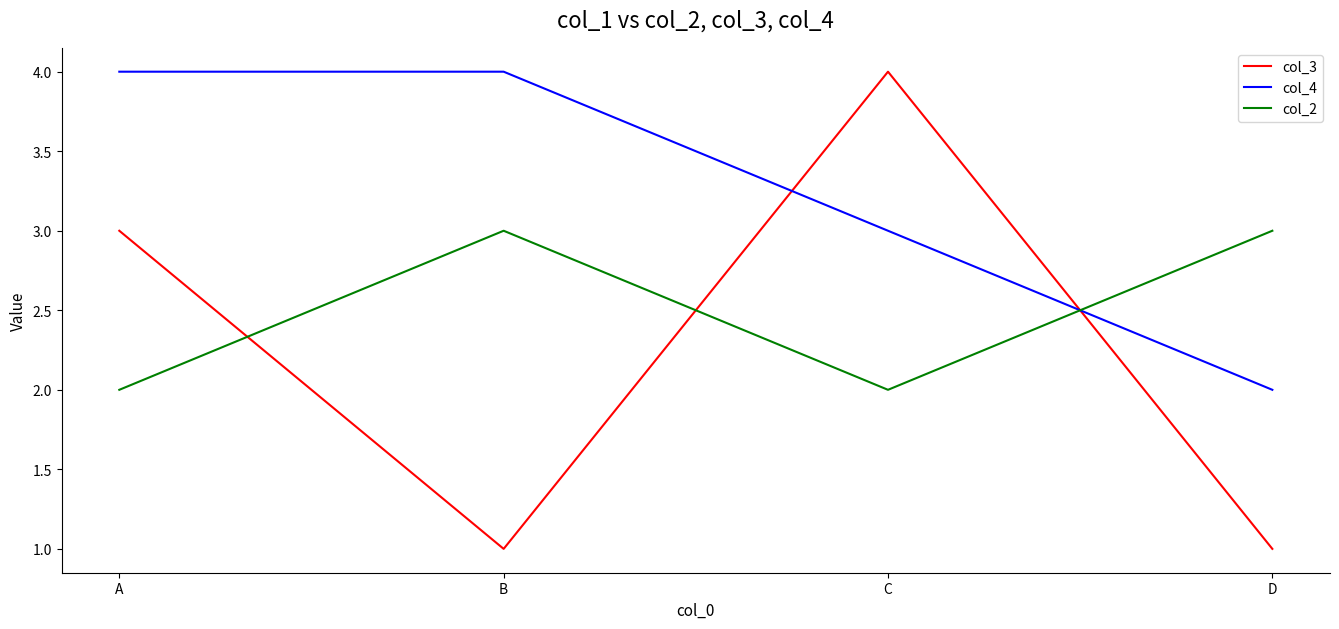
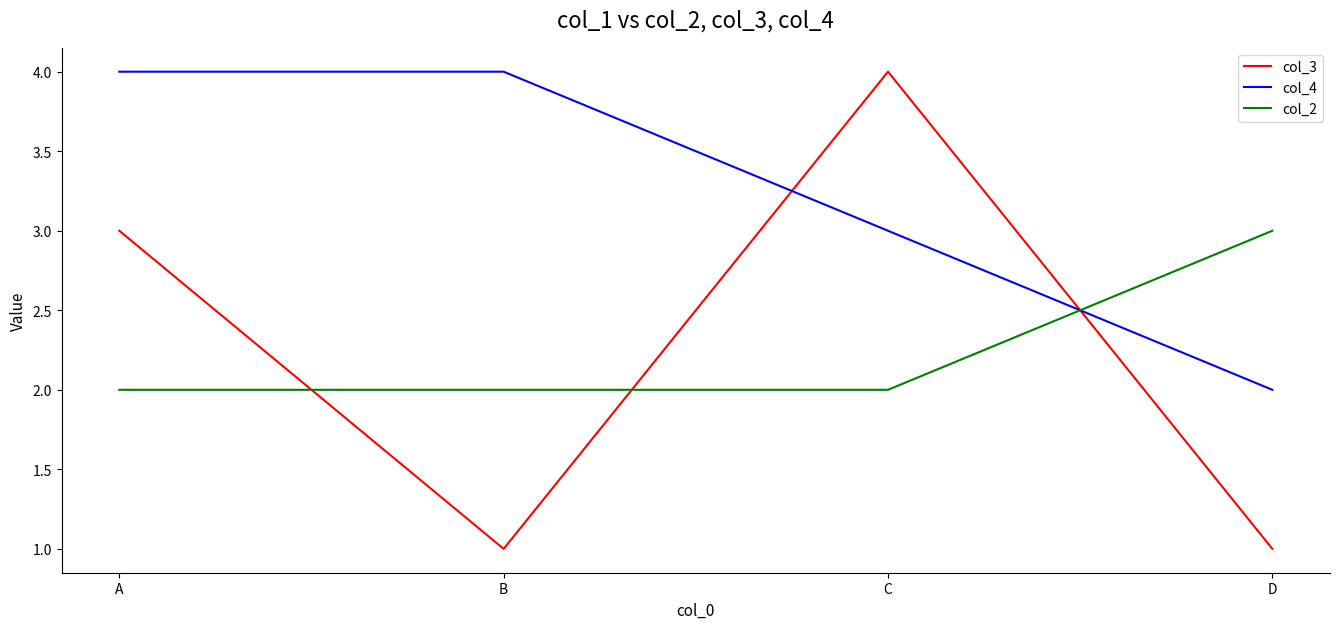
  {
    "col_3": {
      "A": 3,
      "B": 1,
      "C": 4,
      "D": 1
    },
    "col_4": {
      "A": 4,
      "B": 4,
      "C": 3,
      "D": 2
    },
    "col_2": {
      "A": 2,
-     "B": 3,
+     "B": 2,
      "C": 2,
      "D": 3
    }
  }
